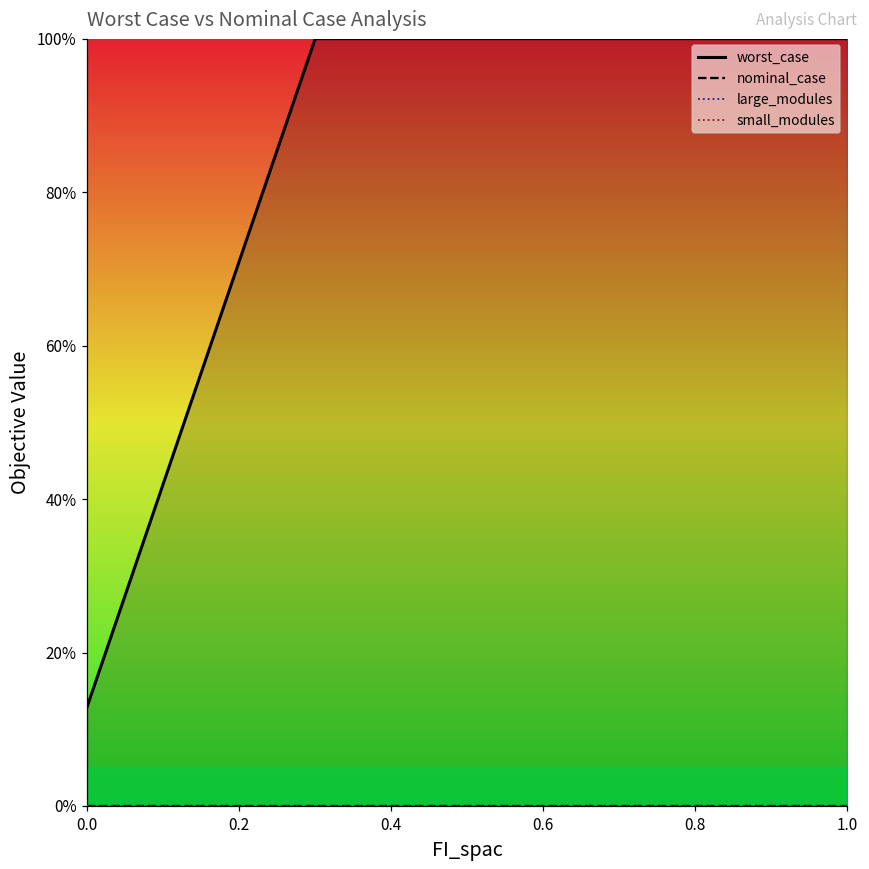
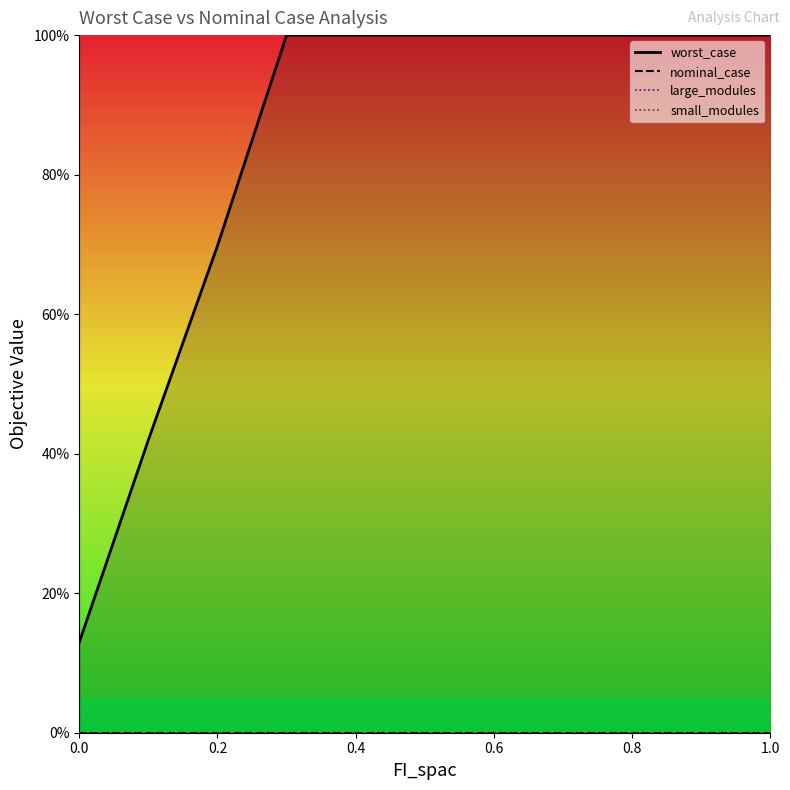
  {
    "worst_case": {
      "0.0": "13%",
-     "0.2": "71%",
+     "0.2": "70%",
      "0.4": "100%",
      "0.6": "100%",
      "0.8": "100%",
      "1.0": "100%"
    }
  }
